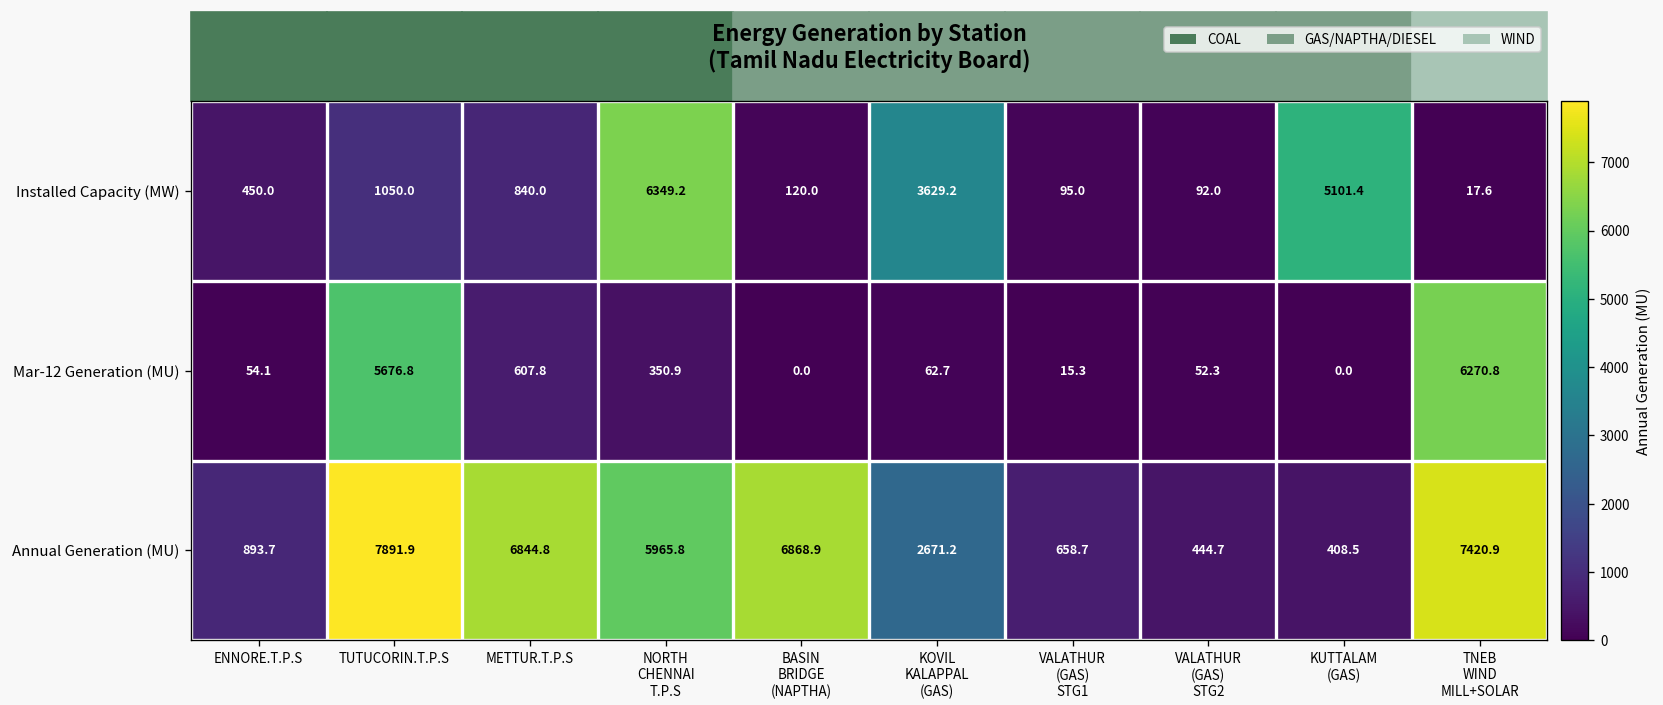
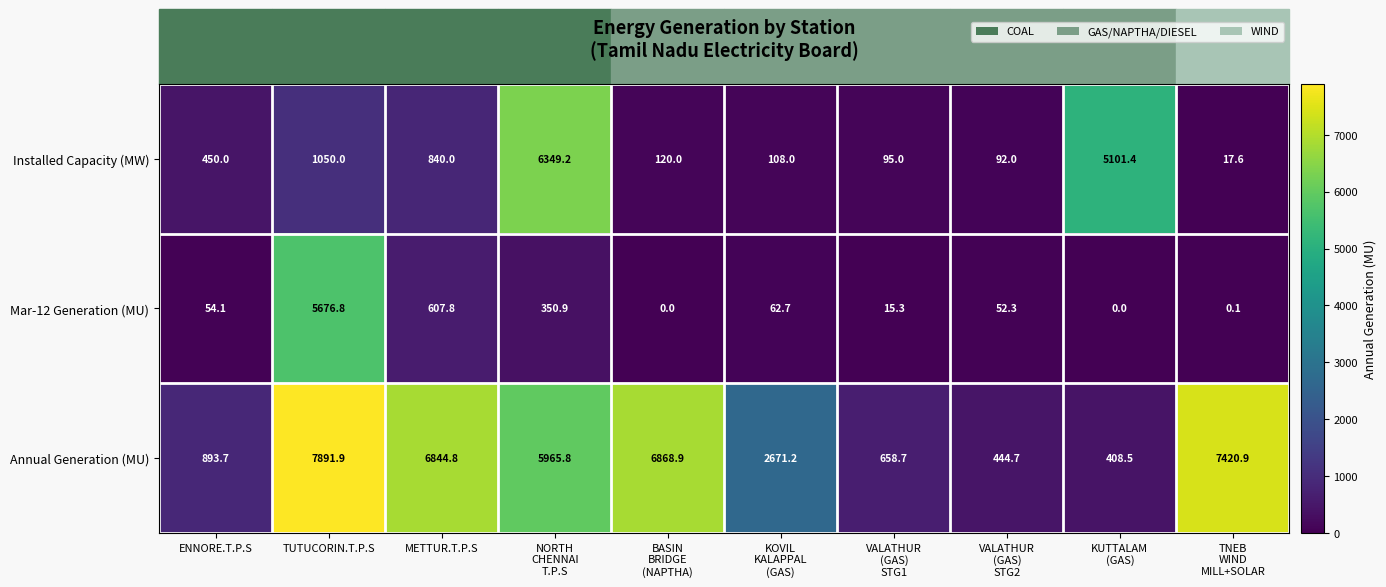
  {
    "Installed Capacity (MW)": {
      "ENNORE.T.P.S": 450.0,
      "TUTUCORIN.T.P.S": 1050.0,
      "METTUR.T.P.S": 840.0,
      "NORTH CHENNAI T.P.S": 6349.2,
      "BASIN BRIDGE (NAPTHA)": 120.0,
-     "KOVIL KALAPPAL (GAS)": 3629.2,
+     "KOVIL KALAPPAL (GAS)": 108.0,
      "VALATHUR (GAS) STG1": 95.0,
      "VALATHUR (GAS) STG2": 92.0,
      "KUTTALAM (GAS)": 5101.4,
      "TNEB WIND MILL+SOLAR": 17.6
    },
    "Mar-12 Generation (MU)": {
      "ENNORE.T.P.S": 54.1,
      "TUTUCORIN.T.P.S": 5676.8,
      "METTUR.T.P.S": 607.8,
      "NORTH CHENNAI T.P.S": 350.9,
      "BASIN BRIDGE (NAPTHA)": 0.0,
      "KOVIL KALAPPAL (GAS)": 62.7,
      "VALATHUR (GAS) STG1": 15.3,
      "VALATHUR (GAS) STG2": 52.3,
      "KUTTALAM (GAS)": 0.0,
-     "TNEB WIND MILL+SOLAR": 6270.8
+     "TNEB WIND MILL+SOLAR": 0.1
    },
    "Annual Generation (MU)": {
      "ENNORE.T.P.S": 893.7,
      "TUTUCORIN.T.P.S": 7891.9,
      "METTUR.T.P.S": 6844.8,
      "NORTH CHENNAI T.P.S": 5965.8,
      "BASIN BRIDGE (NAPTHA)": 6868.9,
      "KOVIL KALAPPAL (GAS)": 2671.2,
      "VALATHUR (GAS) STG1": 658.7,
      "VALATHUR (GAS) STG2": 444.7,
      "KUTTALAM (GAS)": 408.5,
      "TNEB WIND MILL+SOLAR": 7420.9
    }
  }
